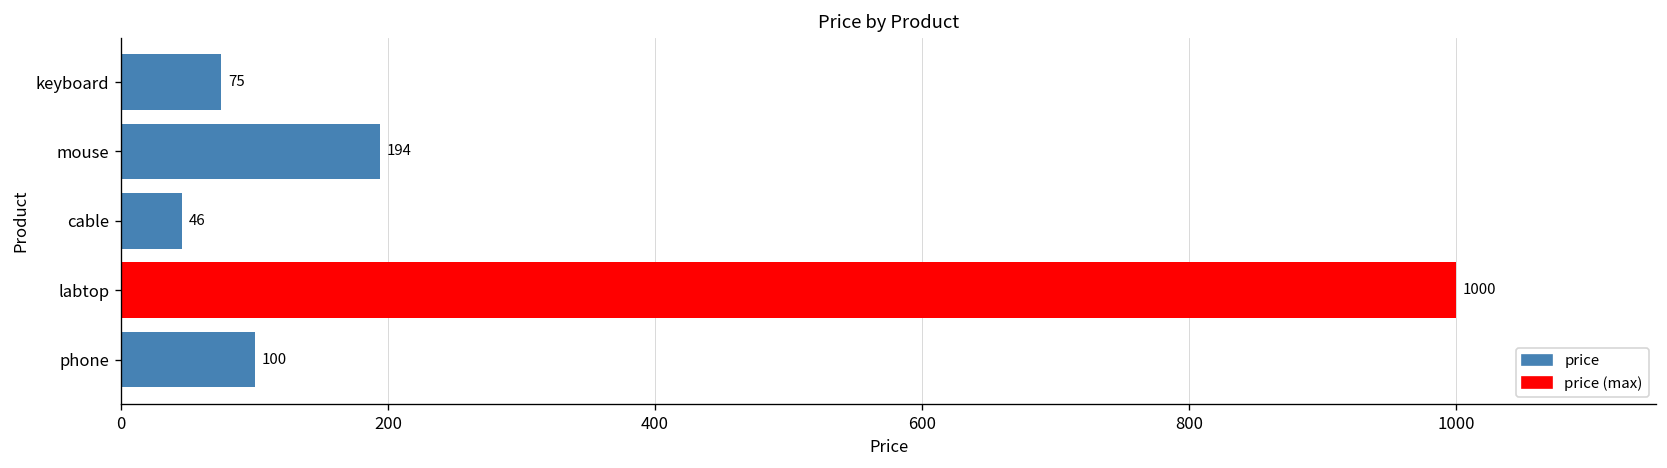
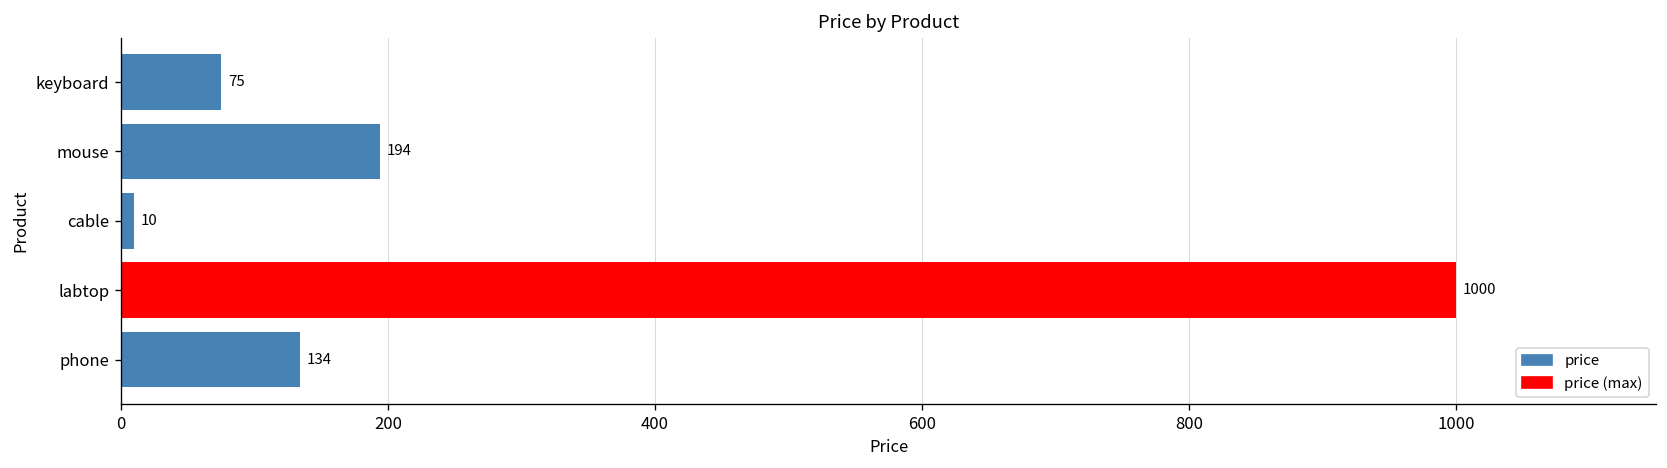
  {
    "keyboard": 75,
    "mouse": 194,
-   "cable": 46,
+   "cable": 10,
    "labtop": 1000,
-   "phone": 100
+   "phone": 134
  }
